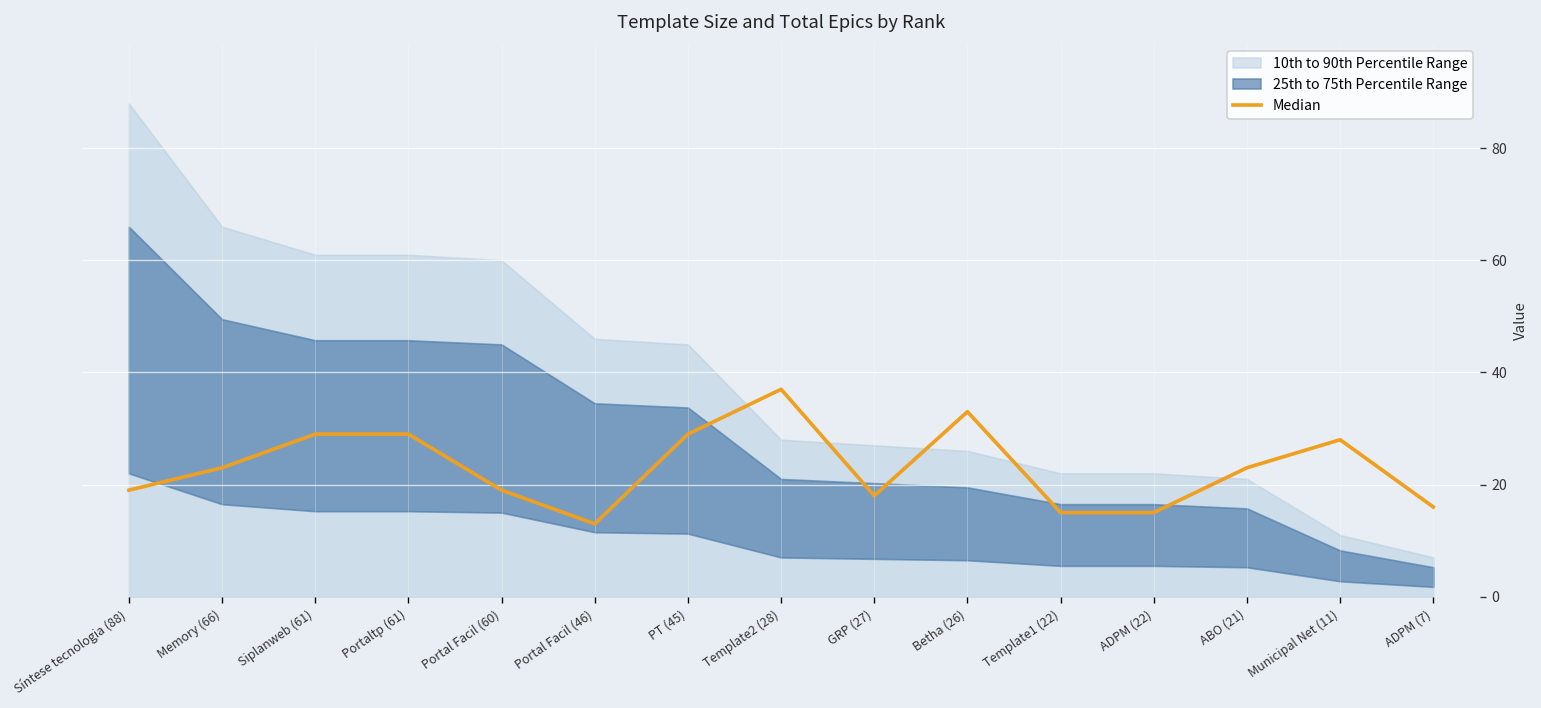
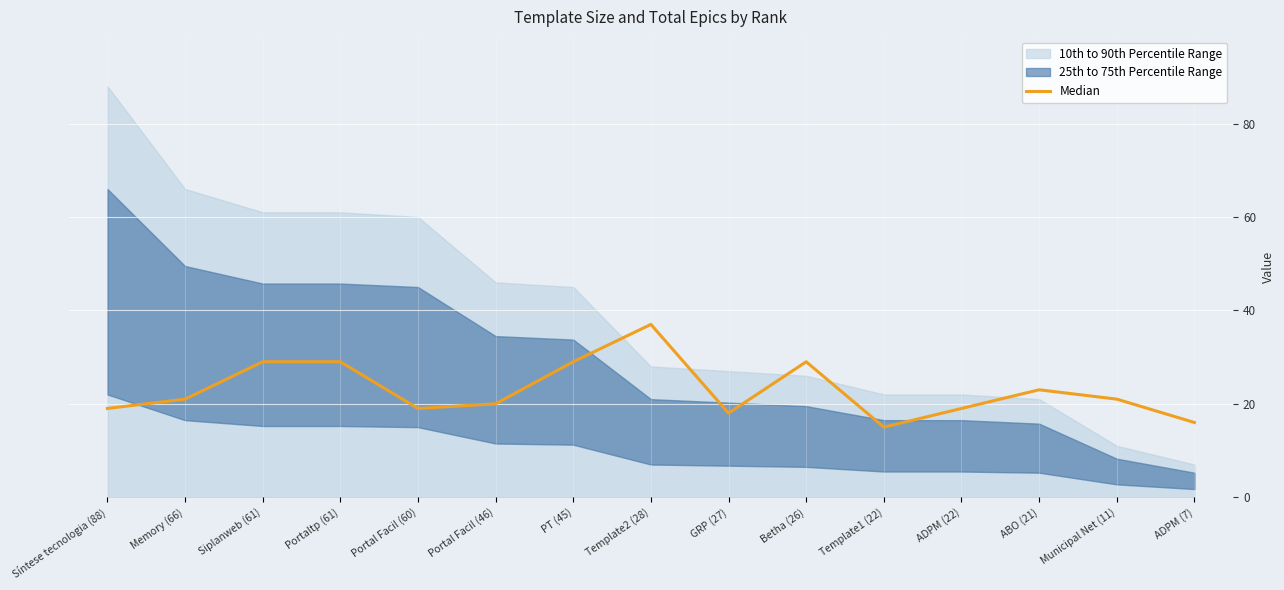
  {
    "Median": {
      "Síntese tecnologia (88)": 19,
-     "Memory (66)": 23,
+     "Memory (66)": 21,
      "Siplanweb (61)": 29,
      "Portaltp (61)": 29,
      "Portal Facil (60)": 19,
-     "Portal Facil (46)": 13,
+     "Portal Facil (46)": 20,
      "PT (45)": 29,
      "Template2 (28)": 37,
      "GRP (27)": 18,
-     "Betha (26)": 33,
+     "Betha (26)": 29,
      "Template1 (22)": 15,
-     "ADPM (22)": 15,
+     "ADPM (22)": 19,
      "ABO (21)": 23,
-     "Municipal Net (11)": 28,
+     "Municipal Net (11)": 21,
      "ADPM (7)": 16
    },
    "10th to 90th Percentile Range": {
      "Síntese tecnologia (88)": 88,
      "Memory (66)": 66,
      "Siplanweb (61)": 61,
      "Portaltp (61)": 61,
      "Portal Facil (60)": 60,
      "Portal Facil (46)": 46,
      "PT (45)": 45,
      "Template2 (28)": 28,
      "GRP (27)": 27,
      "Betha (26)": 26,
      "Template1 (22)": 22,
      "ADPM (22)": 22,
      "ABO (21)": 21,
      "Municipal Net (11)": 11,
      "ADPM (7)": 7
    }
  }
